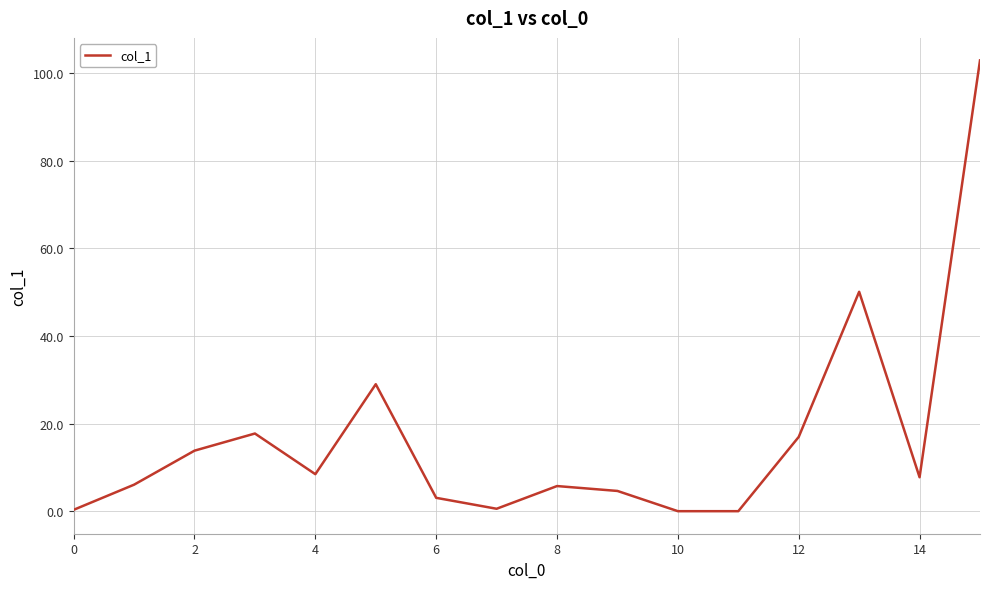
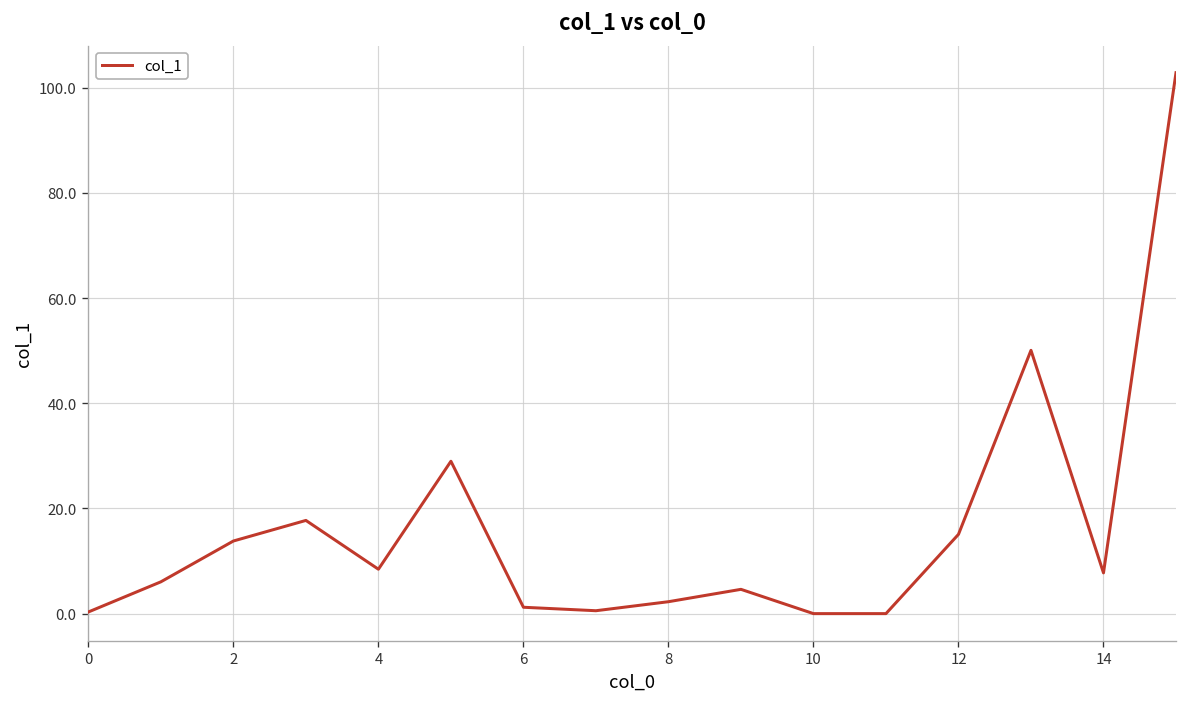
  {
    "0": 0,
    "2": 14,
    "4": 8,
-   "6": 3,
-   "8": 6,
+   "6": 1,
+   "8": 2,
    "10": 0,
-   "12": 17,
+   "12": 15,
    "14": 8
  }
